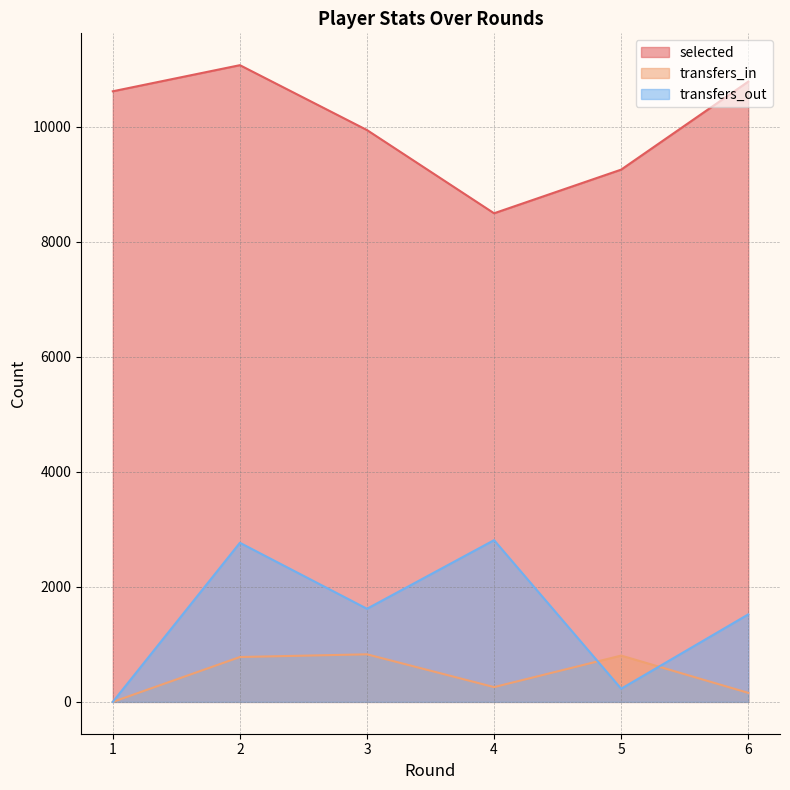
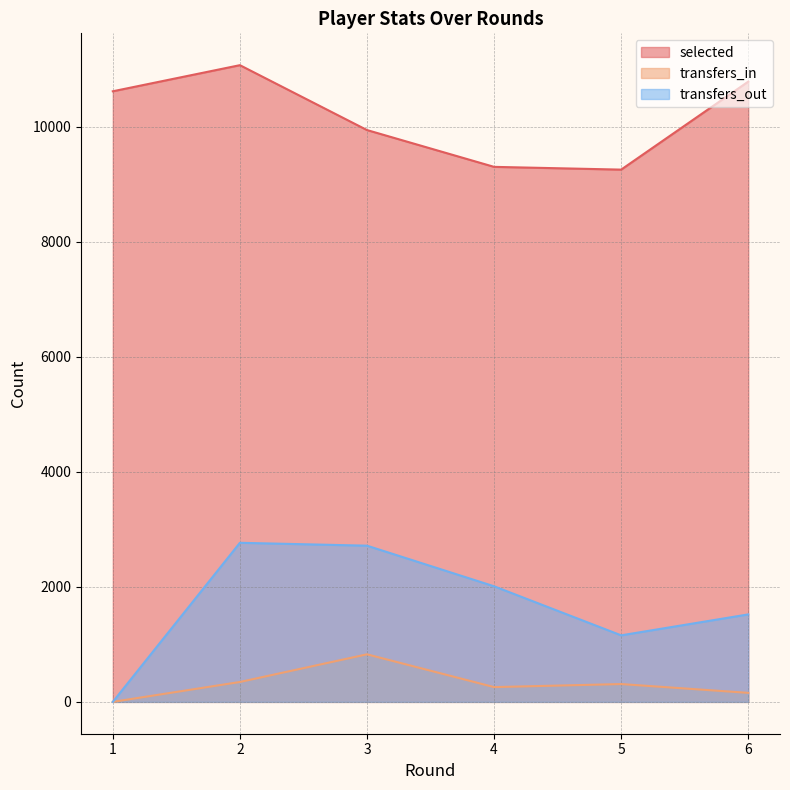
  {
    "selected": {
      "1": 10600,
      "2": 11100,
      "3": 9900,
-     "4": 8500,
+     "4": 9300,
      "5": 9300
    },
    "transfers_in": {
-     "2": 800,
+     "2": 300,
      "3": 800,
      "4": 300,
-     "5": 800,
+     "5": 300,
      "6": 200
    },
    "transfers_out": {
      "2": 2800,
-     "3": 1600,
-     "4": 2800,
-     "5": 200,
+     "3": 2700,
+     "4": 2000,
+     "5": 1200,
      "6": 1500
    }
  }
